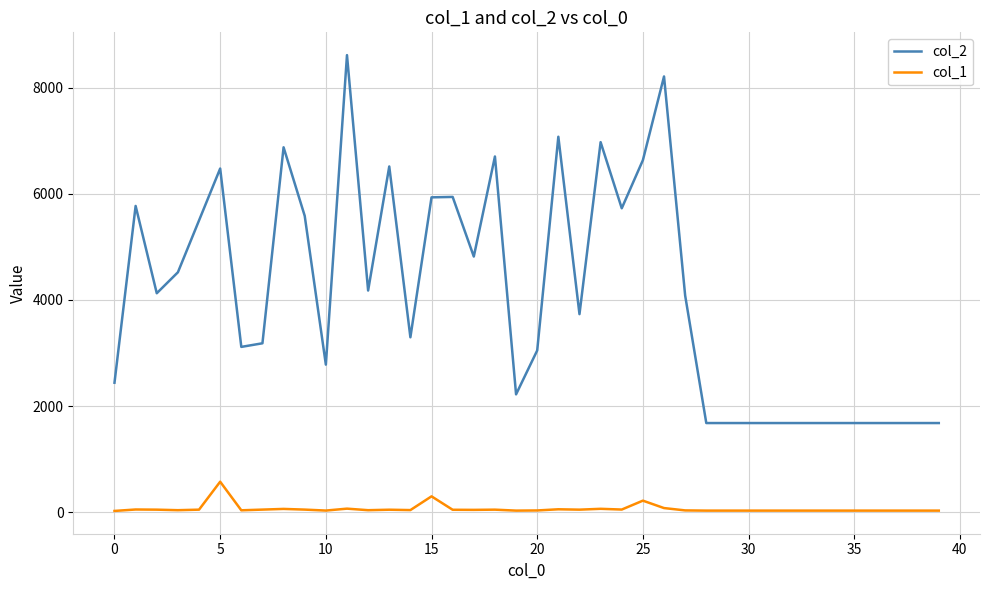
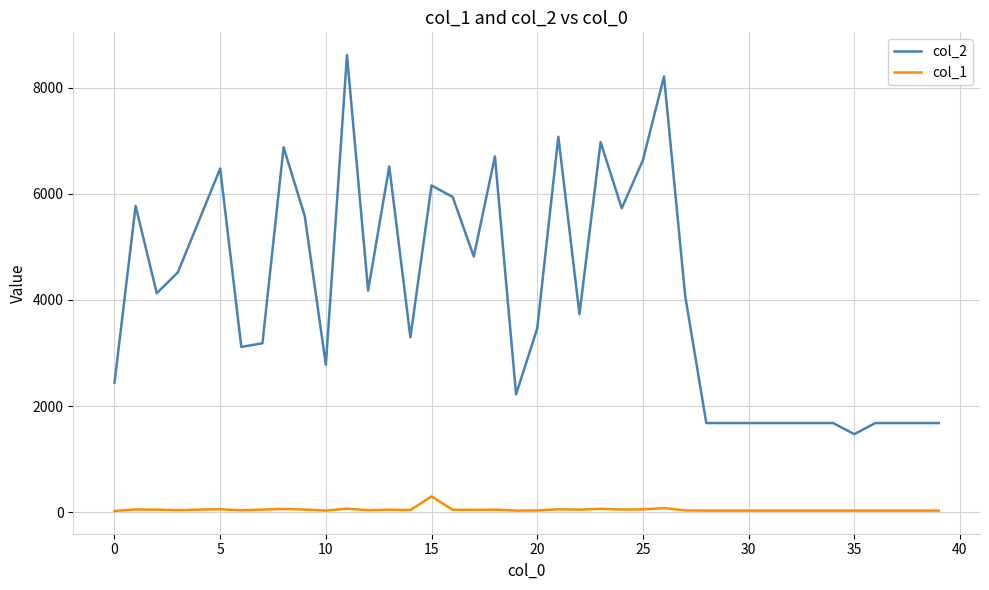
  {
    "col_2": {
      "0": 2400,
      "5": 6500,
      "10": 2800,
-     "15": 5900,
-     "20": 3000,
+     "15": 6200,
+     "20": 3500,
      "25": 6600,
      "30": 1700,
-     "35": 1700
+     "35": 1500
    },
    "col_1": {
      "0": 0,
-     "5": 600,
+     "5": 100,
      "10": 0,
      "15": 300,
      "20": 0,
-     "25": 200,
+     "25": 100,
      "30": 0,
      "35": 0
    }
  }
